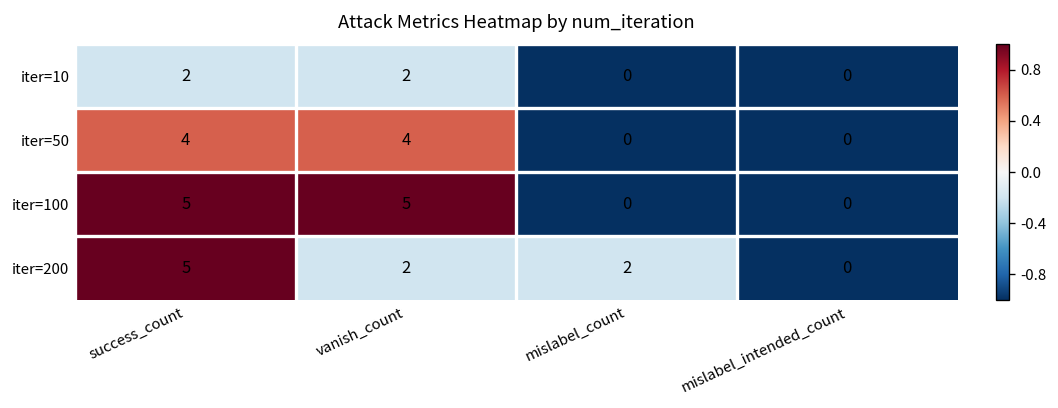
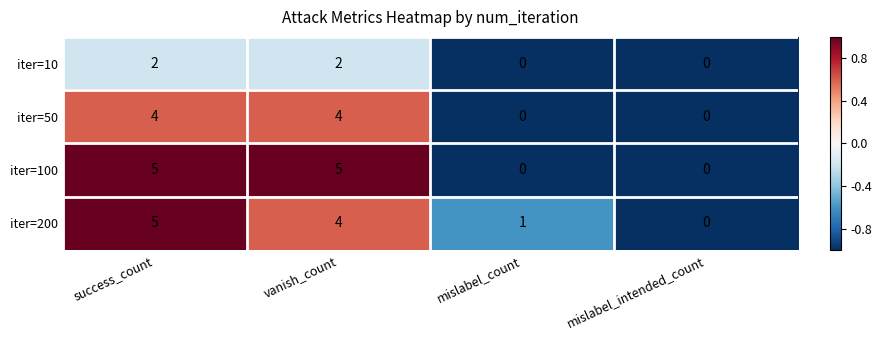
  {
    "iter=10": {
      "success_count": 2,
      "vanish_count": 2,
      "mislabel_count": 0,
      "mislabel_intended_count": 0
    },
    "iter=50": {
      "success_count": 4,
      "vanish_count": 4,
      "mislabel_count": 0,
      "mislabel_intended_count": 0
    },
    "iter=100": {
      "success_count": 5,
      "vanish_count": 5,
      "mislabel_count": 0,
      "mislabel_intended_count": 0
    },
    "iter=200": {
      "success_count": 5,
-     "vanish_count": 2,
-     "mislabel_count": 2,
+     "vanish_count": 4,
+     "mislabel_count": 1,
      "mislabel_intended_count": 0
    }
  }
